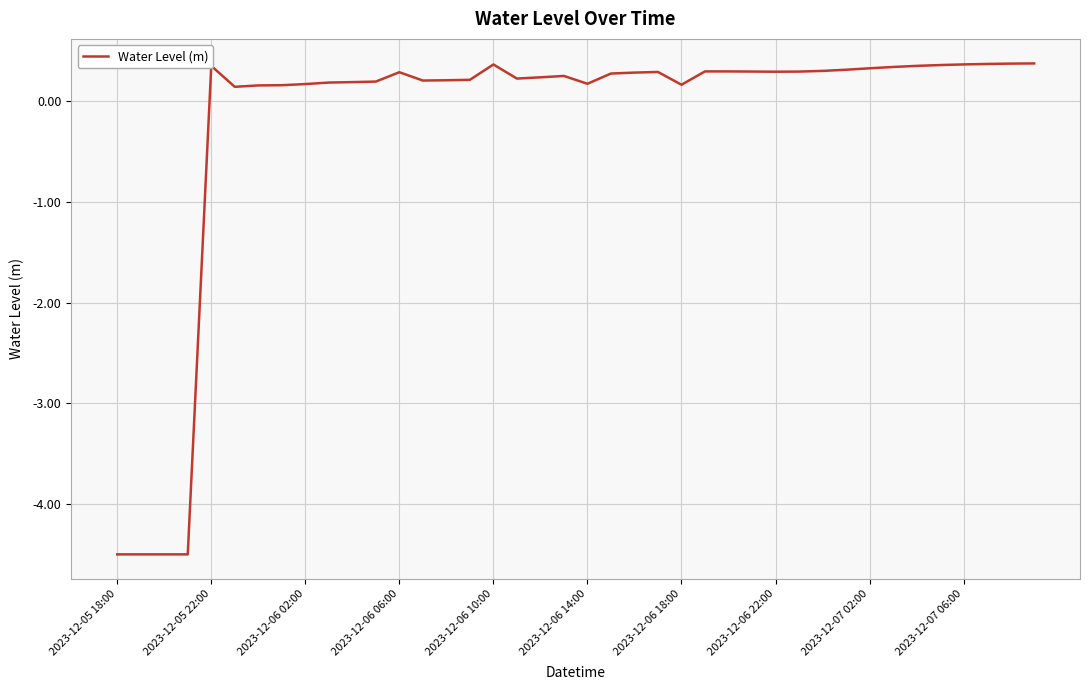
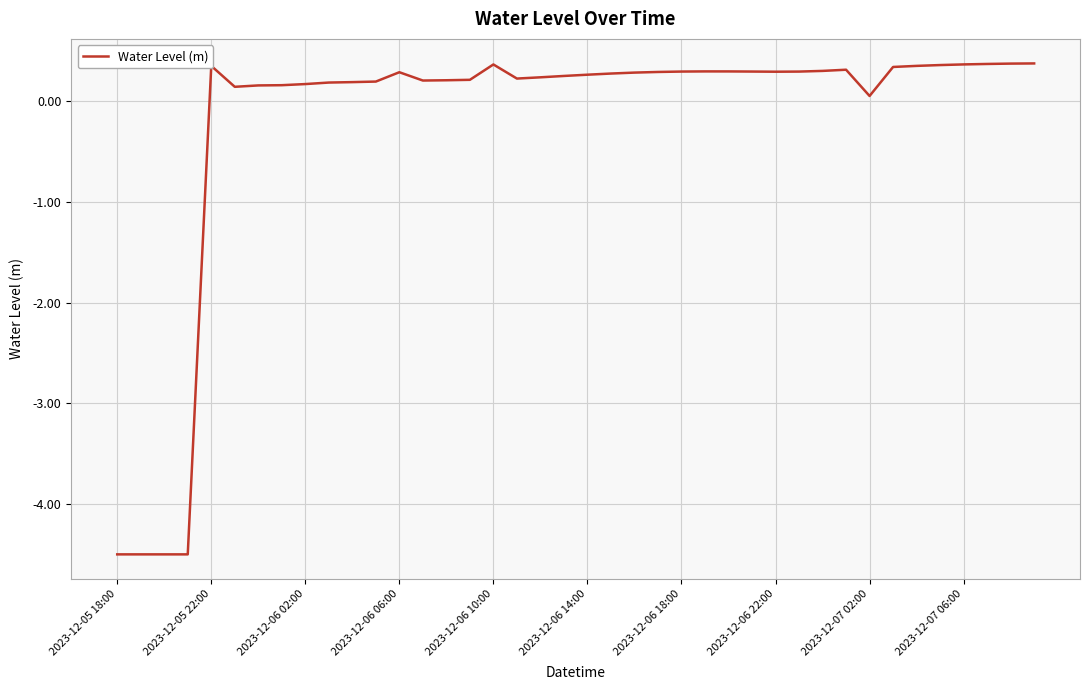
  {
    "2023-12-05 18:00": -4.50,
    "2023-12-06 02:00": 0.17,
    "2023-12-06 06:00": 0.29,
    "2023-12-06 10:00": 0.36,
-   "2023-12-06 14:00": 0.17,
-   "2023-12-06 18:00": 0.16,
+   "2023-12-06 14:00": 0.26,
+   "2023-12-06 18:00": 0.29,
    "2023-12-06 22:00": 0.29,
-   "2023-12-07 02:00": 0.33,
+   "2023-12-07 02:00": 0.05,
    "2023-12-07 06:00": 0.37
  }
